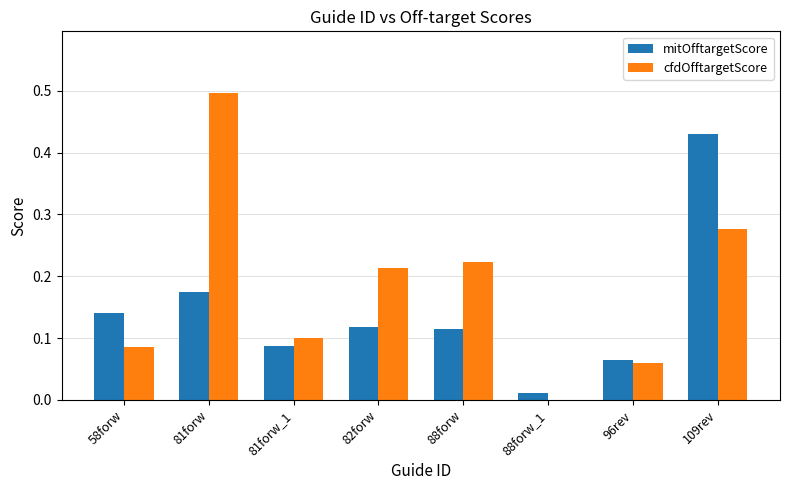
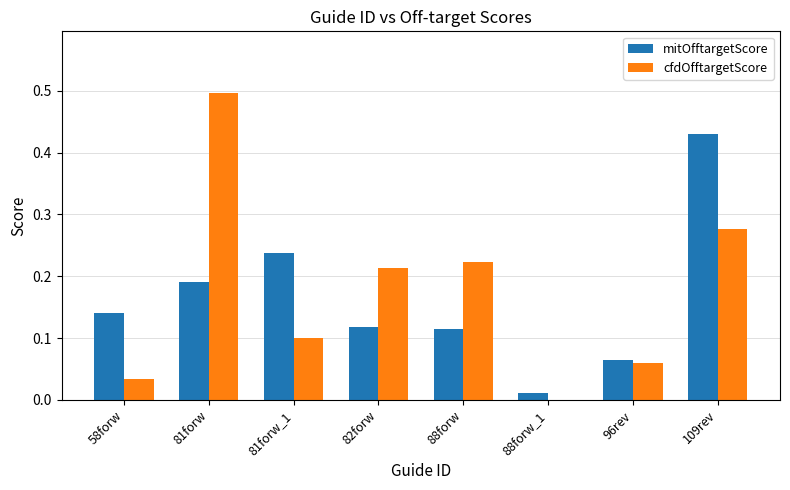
  {
    "mitOfftargetScore": {
      "58forw": 0.14,
-     "81forw": 0.17,
-     "81forw_1": 0.09,
+     "81forw": 0.19,
+     "81forw_1": 0.24,
      "82forw": 0.12,
      "88forw": 0.11,
      "88forw_1": 0.01,
      "96rev": 0.06,
      "109rev": 0.43
    },
    "cfdOfftargetScore": {
-     "58forw": 0.09,
+     "58forw": 0.03,
      "81forw": 0.50,
      "81forw_1": 0.10,
      "82forw": 0.21,
      "88forw": 0.22,
      "88forw_1": 0.00,
      "96rev": 0.06,
      "109rev": 0.28
    }
  }
